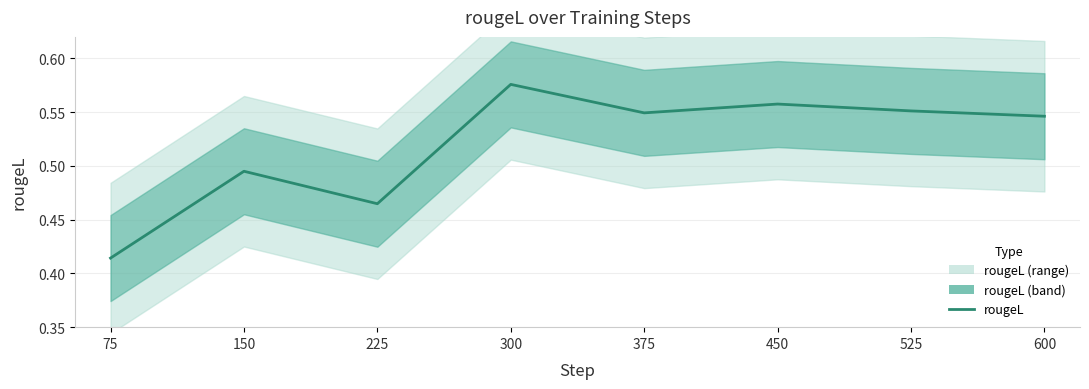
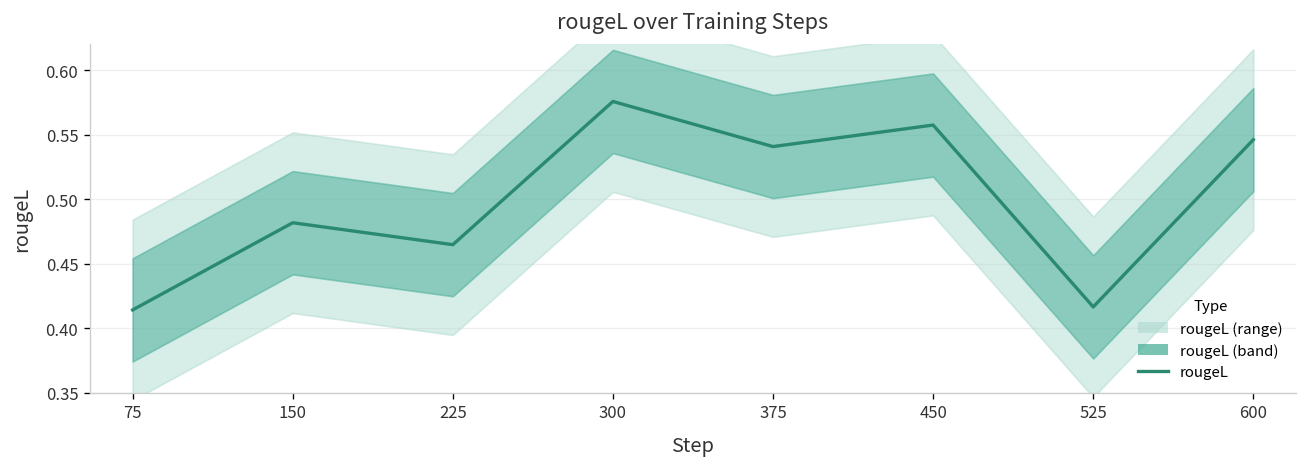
  {
    "rougeL": {
      "75": 0.414,
-     "150": 0.495,
+     "150": 0.482,
      "225": 0.465,
      "300": 0.576,
-     "375": 0.549,
+     "375": 0.541,
      "450": 0.558,
-     "525": 0.551,
+     "525": 0.417,
      "600": 0.546
    }
  }
